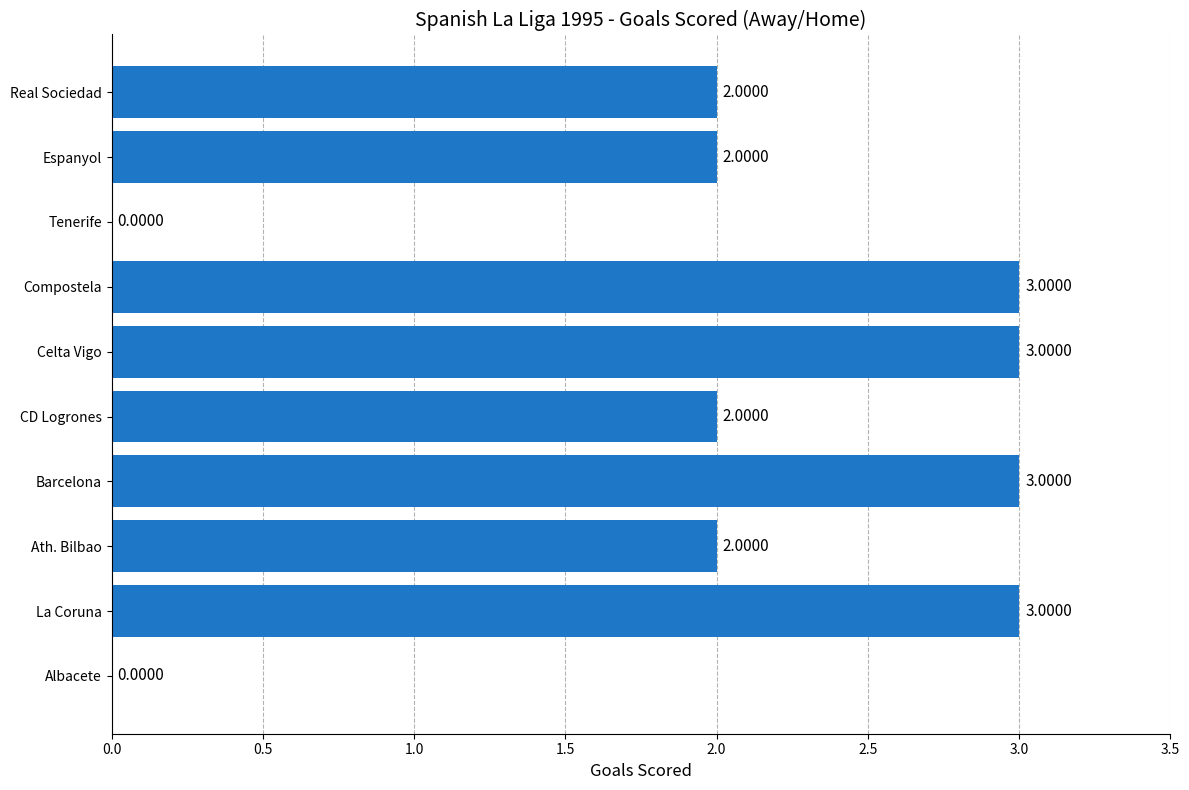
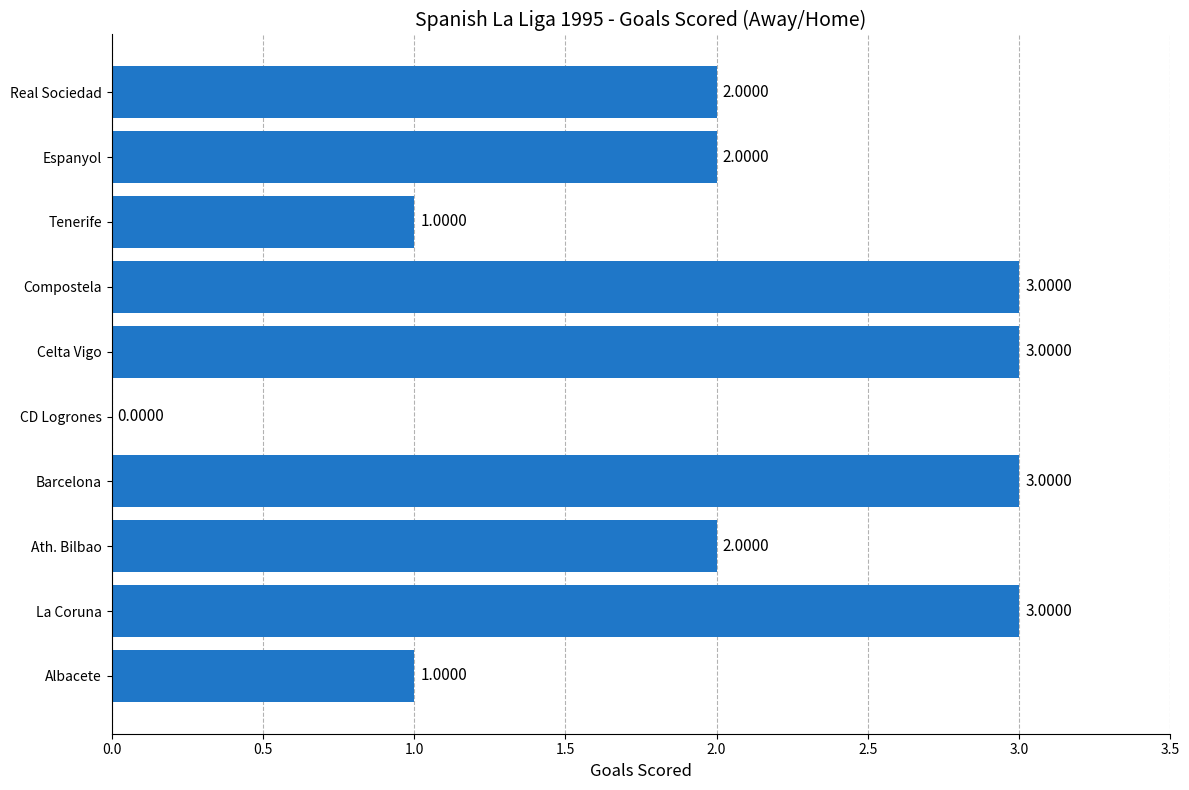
  {
    "Real Sociedad": 2.0000,
    "Espanyol": 2.0000,
-   "Tenerife": 0.0000,
+   "Tenerife": 1.0000,
    "Compostela": 3.0000,
    "Celta Vigo": 3.0000,
-   "CD Logrones": 2.0000,
+   "CD Logrones": 0.0000,
    "Barcelona": 3.0000,
    "Ath. Bilbao": 2.0000,
    "La Coruna": 3.0000,
-   "Albacete": 0.0000
+   "Albacete": 1.0000
  }
